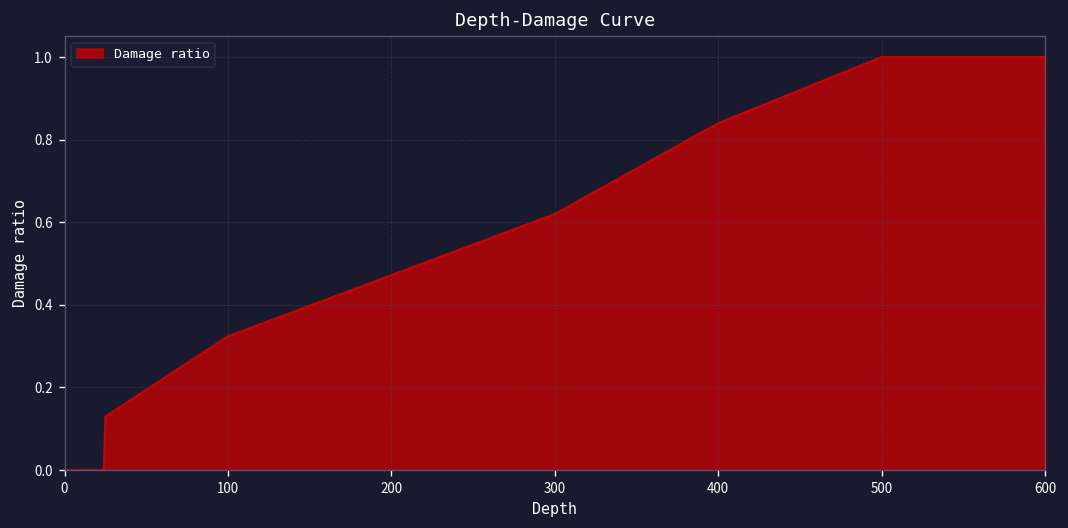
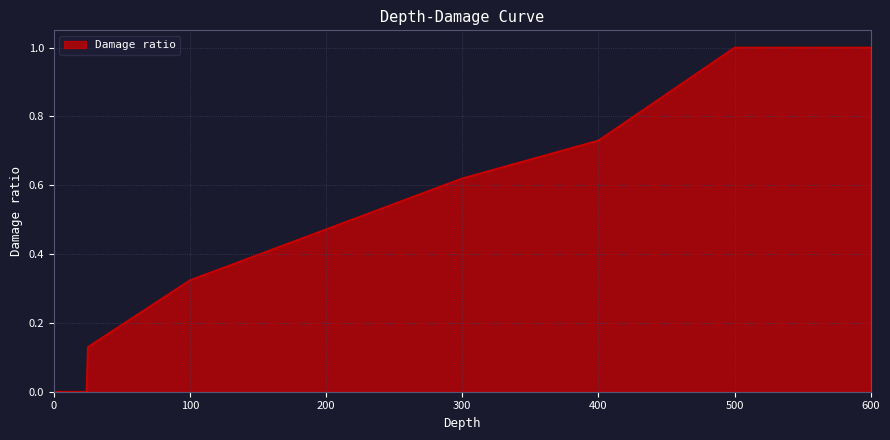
  {
    "0": 0.00,
    "100": 0.32,
    "300": 0.62,
-   "400": 0.84,
+   "400": 0.73,
    "500": 1.00,
    "600": 1.00
  }
